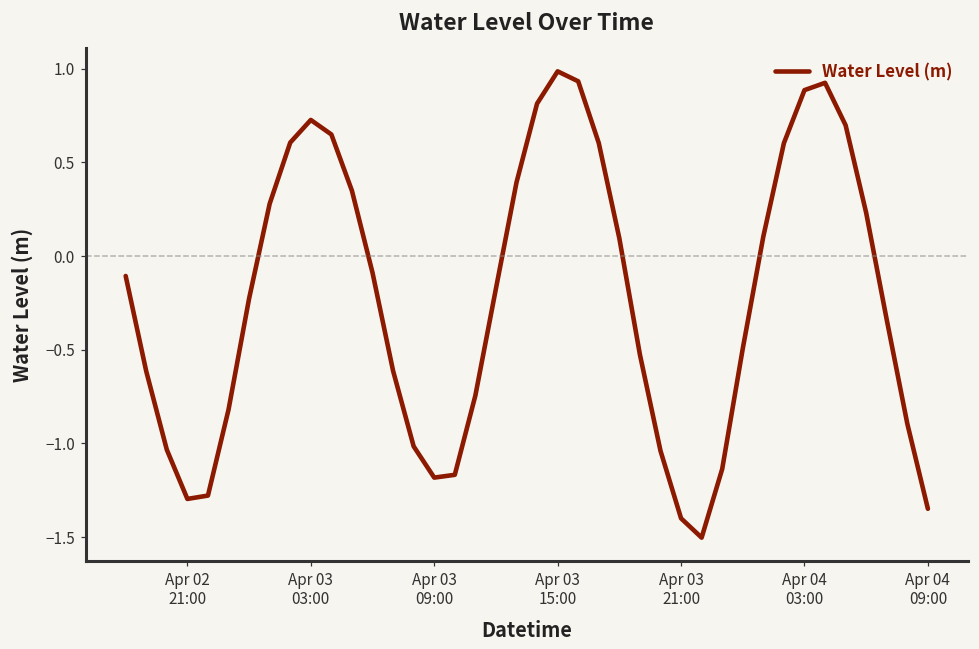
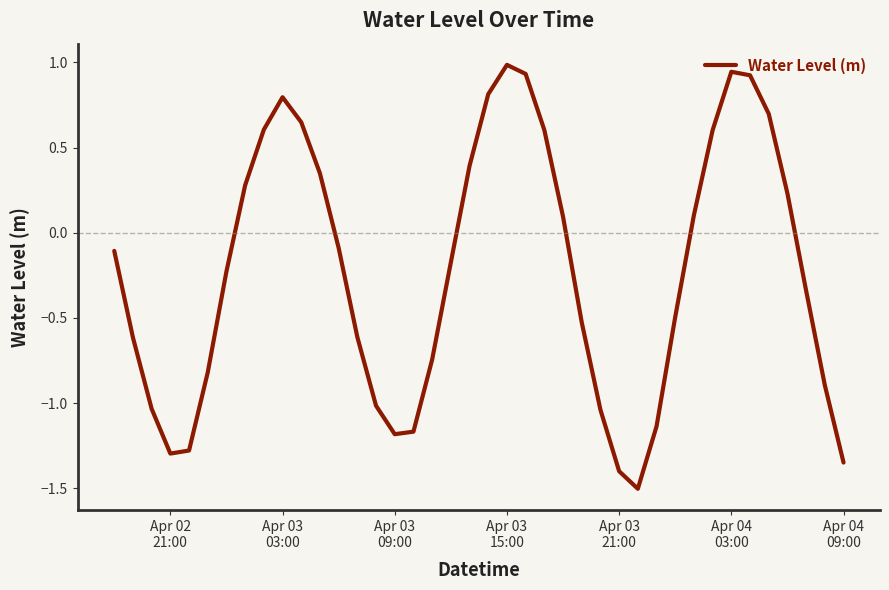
  {
    "Apr 02 21:00": -1.30,
-   "Apr 03 03:00": 0.73,
+   "Apr 03 03:00": 0.80,
    "Apr 03 09:00": -1.18,
    "Apr 03 15:00": 0.99,
    "Apr 03 21:00": -1.40,
-   "Apr 04 03:00": 0.89,
+   "Apr 04 03:00": 0.95,
    "Apr 04 09:00": -1.35
  }
